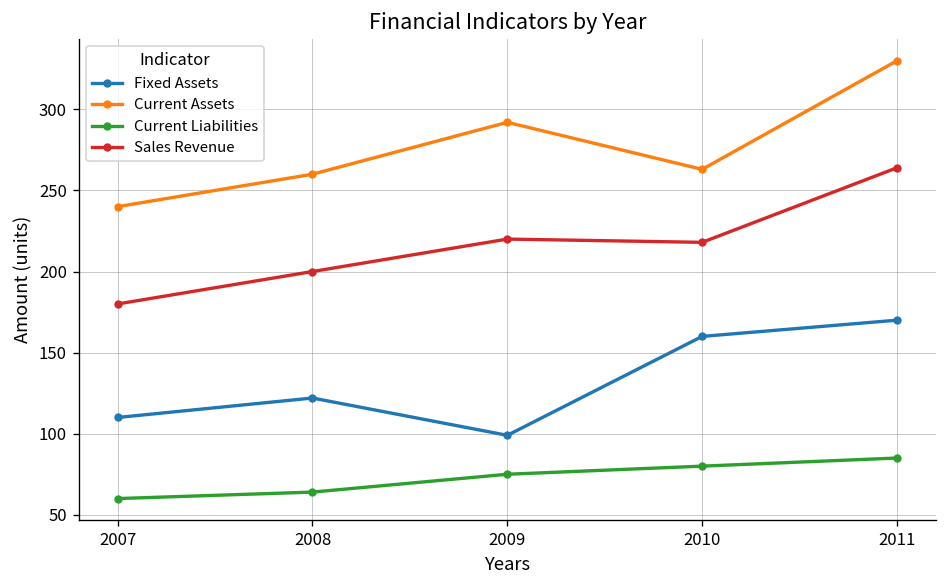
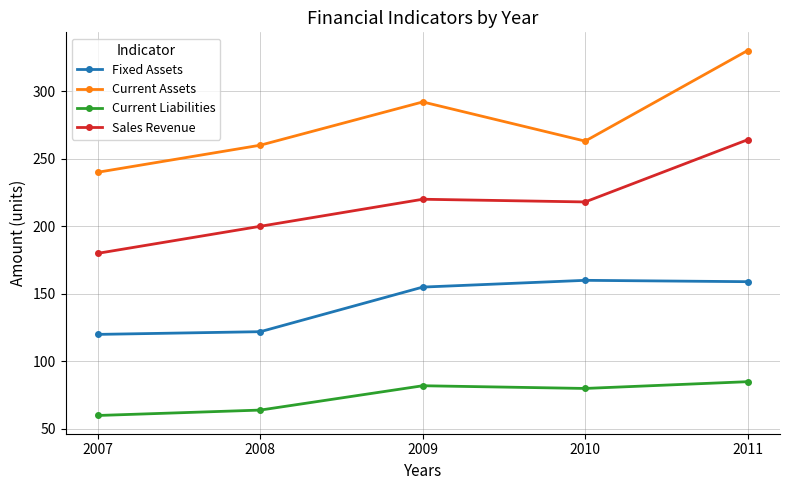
  {
    "Fixed Assets": {
-     "2007": 110,
+     "2007": 120,
      "2008": 122,
-     "2009": 99,
+     "2009": 155,
      "2010": 160,
-     "2011": 170
+     "2011": 159
    },
    "Current Assets": {
      "2007": 240,
      "2008": 260,
      "2009": 292,
      "2010": 263,
      "2011": 330
    },
    "Current Liabilities": {
      "2007": 60,
      "2008": 64,
-     "2009": 75,
+     "2009": 82,
      "2010": 80,
      "2011": 85
    },
    "Sales Revenue": {
      "2007": 180,
      "2008": 200,
      "2009": 220,
      "2010": 218,
      "2011": 264
    }
  }
